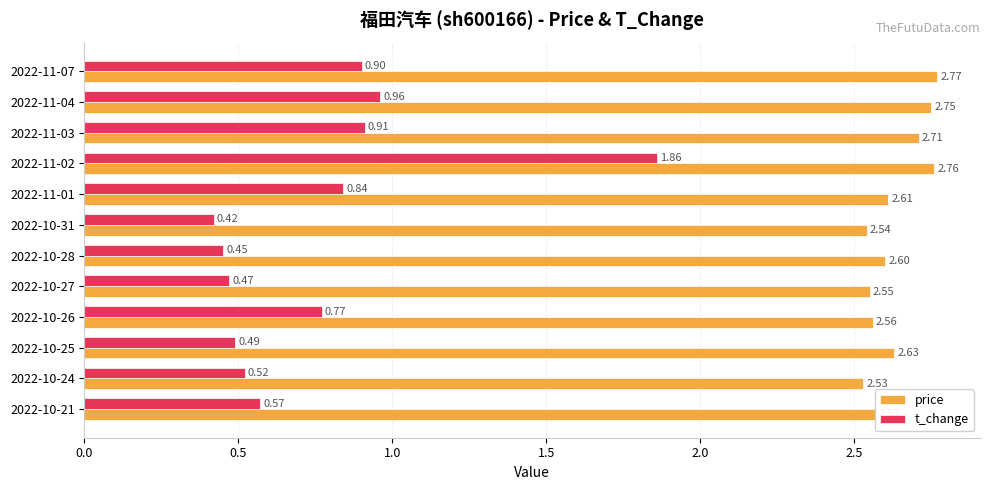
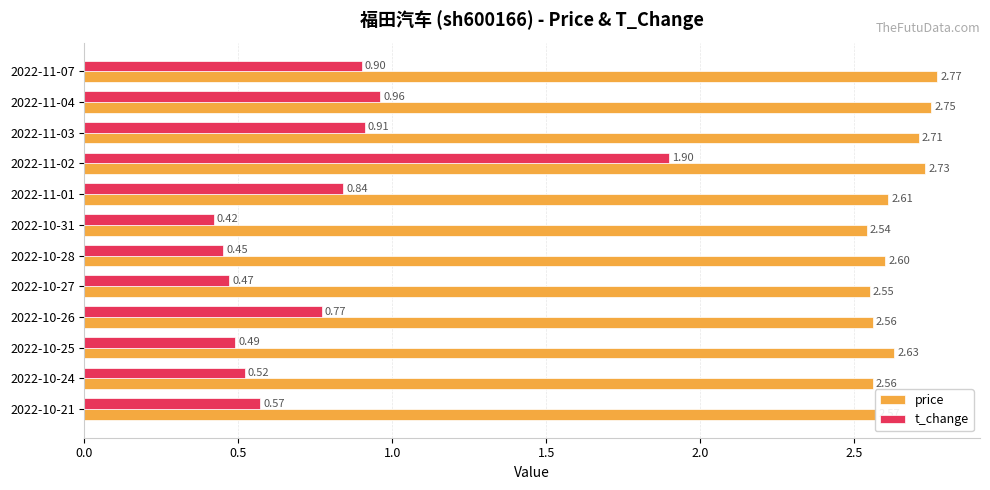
  {
    "price": {
      "2022-11-07": 2.77,
      "2022-11-04": 2.75,
      "2022-11-03": 2.71,
-     "2022-11-02": 2.76,
+     "2022-11-02": 2.73,
      "2022-11-01": 2.61,
      "2022-10-31": 2.54,
      "2022-10-28": 2.60,
      "2022-10-27": 2.55,
      "2022-10-26": 2.56,
      "2022-10-25": 2.63,
-     "2022-10-24": 2.53
+     "2022-10-24": 2.56
    },
    "t_change": {
      "2022-11-07": 0.90,
      "2022-11-04": 0.96,
      "2022-11-03": 0.91,
-     "2022-11-02": 1.86,
+     "2022-11-02": 1.90,
      "2022-11-01": 0.84,
      "2022-10-31": 0.42,
      "2022-10-28": 0.45,
      "2022-10-27": 0.47,
      "2022-10-26": 0.77,
      "2022-10-25": 0.49,
      "2022-10-24": 0.52,
      "2022-10-21": 0.57
    }
  }
